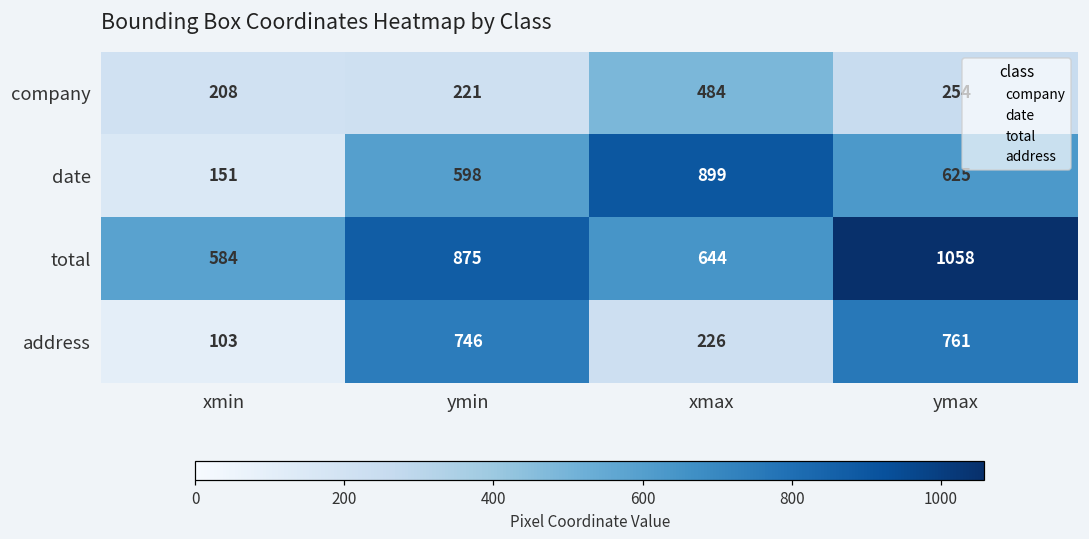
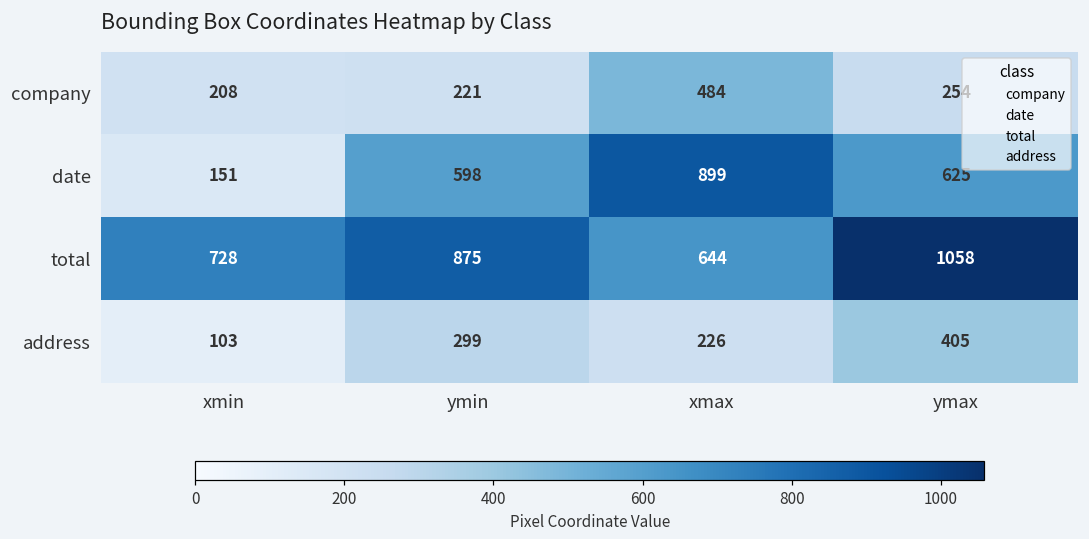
  {
    "company": {
      "xmin": 208,
      "ymin": 221,
      "xmax": 484
    },
    "date": {
      "xmin": 151,
      "ymin": 598,
      "xmax": 899
    },
    "total": {
-     "xmin": 584,
+     "xmin": 728,
      "ymin": 875,
      "xmax": 644,
      "ymax": 1058
    },
    "address": {
      "xmin": 103,
-     "ymin": 746,
+     "ymin": 299,
      "xmax": 226,
-     "ymax": 761
+     "ymax": 405
    }
  }
